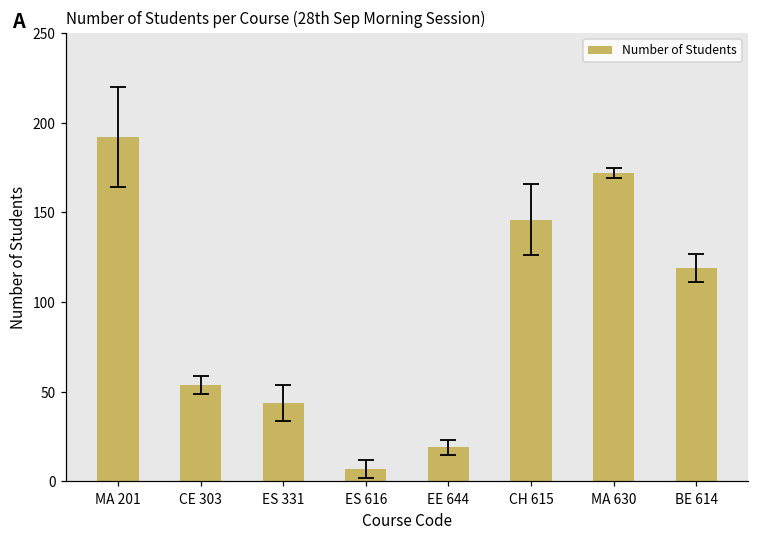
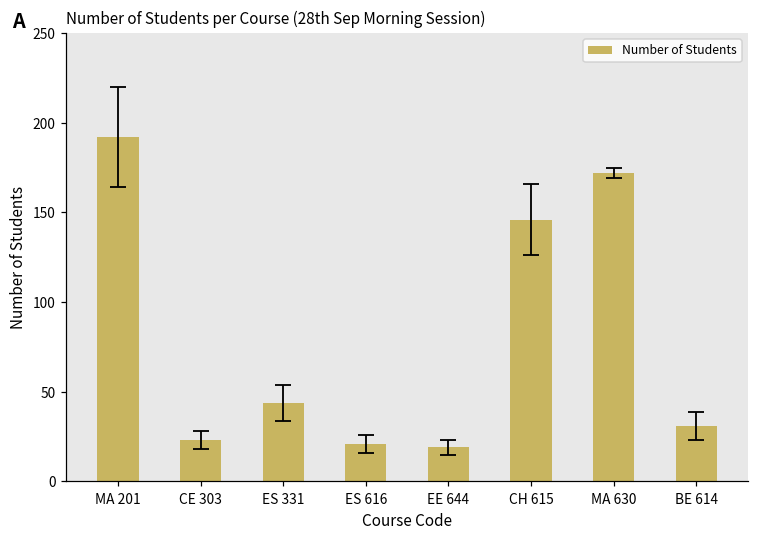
  {
    "Number of Students": {
      "MA 201": 192,
-     "CE 303": 54,
+     "CE 303": 23,
      "ES 331": 44,
-     "ES 616": 7,
+     "ES 616": 21,
      "EE 644": 19,
      "CH 615": 146,
      "MA 630": 172,
-     "BE 614": 119
+     "BE 614": 31
    }
  }
